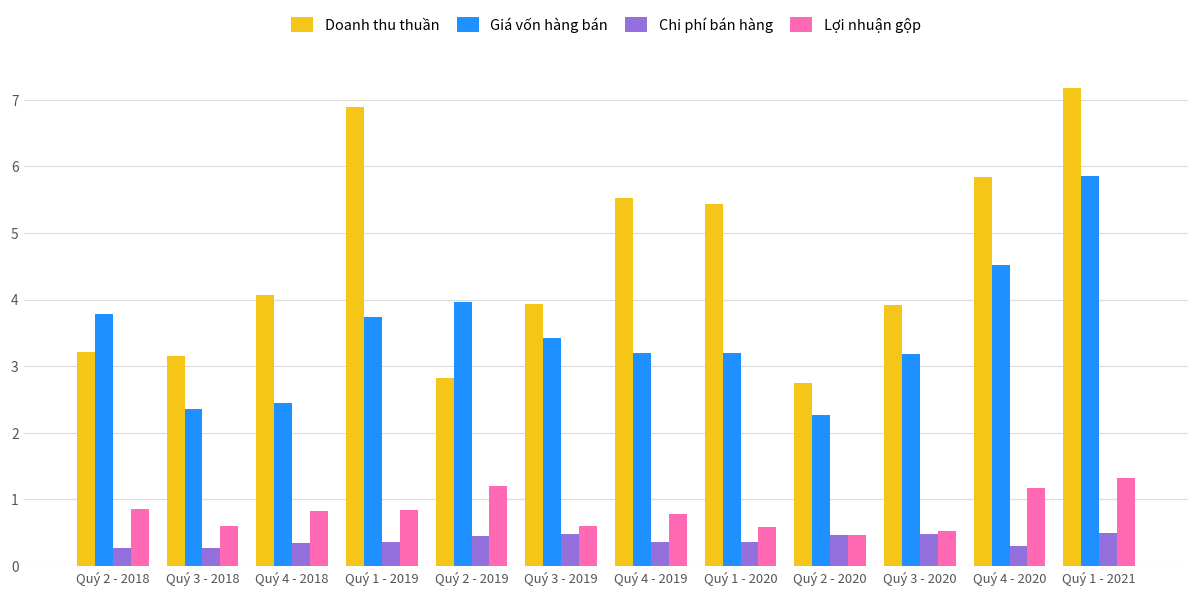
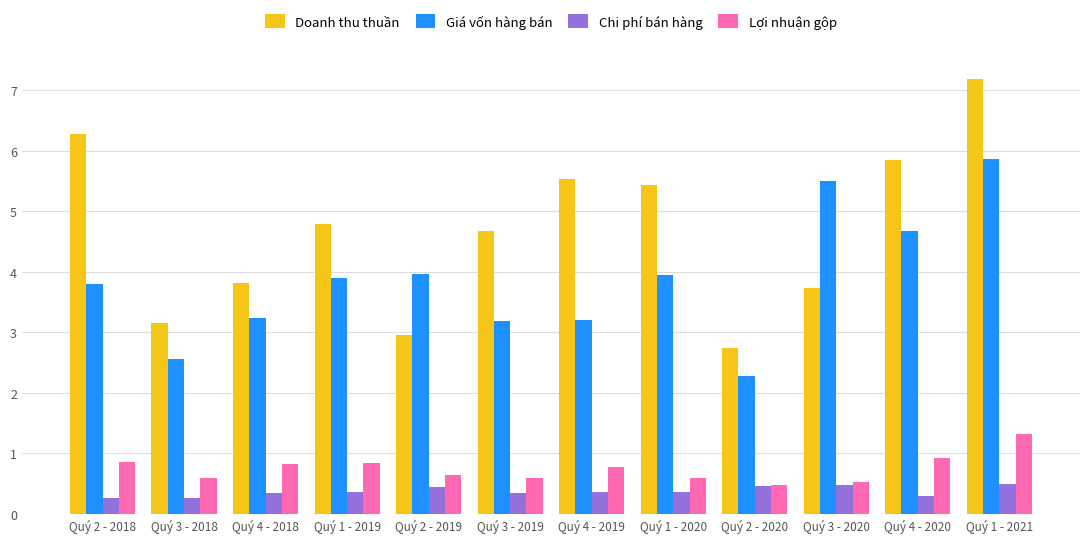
  {
    "Doanh thu thuần": {
-     "Quý 2 - 2018": 3.2,
+     "Quý 2 - 2018": 6.3,
      "Quý 3 - 2018": 3.2,
-     "Quý 4 - 2018": 4.1,
-     "Quý 1 - 2019": 6.9,
-     "Quý 2 - 2019": 2.8,
-     "Quý 3 - 2019": 3.9,
+     "Quý 4 - 2018": 3.8,
+     "Quý 1 - 2019": 4.8,
+     "Quý 2 - 2019": 3.0,
+     "Quý 3 - 2019": 4.7,
      "Quý 4 - 2019": 5.5,
      "Quý 1 - 2020": 5.4,
      "Quý 2 - 2020": 2.7,
-     "Quý 3 - 2020": 3.9,
+     "Quý 3 - 2020": 3.7,
      "Quý 4 - 2020": 5.8,
      "Quý 1 - 2021": 7.2
    },
    "Giá vốn hàng bán": {
      "Quý 2 - 2018": 3.8,
-     "Quý 3 - 2018": 2.4,
-     "Quý 4 - 2018": 2.5,
-     "Quý 1 - 2019": 3.7,
+     "Quý 3 - 2018": 2.6,
+     "Quý 4 - 2018": 3.2,
+     "Quý 1 - 2019": 3.9,
      "Quý 2 - 2019": 4.0,
-     "Quý 3 - 2019": 3.4,
+     "Quý 3 - 2019": 3.2,
      "Quý 4 - 2019": 3.2,
-     "Quý 1 - 2020": 3.2,
+     "Quý 1 - 2020": 4.0,
      "Quý 2 - 2020": 2.3,
-     "Quý 3 - 2020": 3.2,
-     "Quý 4 - 2020": 4.5,
+     "Quý 3 - 2020": 5.5,
+     "Quý 4 - 2020": 4.7,
      "Quý 1 - 2021": 5.9
    },
    "Chi phí bán hàng": {
      "Quý 2 - 2018": 0.3,
      "Quý 3 - 2018": 0.3,
      "Quý 4 - 2018": 0.4,
      "Quý 1 - 2019": 0.4,
      "Quý 2 - 2019": 0.4,
-     "Quý 3 - 2019": 0.5,
+     "Quý 3 - 2019": 0.3,
      "Quý 4 - 2019": 0.4,
      "Quý 1 - 2020": 0.4,
      "Quý 2 - 2020": 0.5,
      "Quý 3 - 2020": 0.5,
      "Quý 4 - 2020": 0.3,
      "Quý 1 - 2021": 0.5
    },
    "Lợi nhuận gộp": {
      "Quý 2 - 2018": 0.9,
      "Quý 3 - 2018": 0.6,
      "Quý 4 - 2018": 0.8,
      "Quý 1 - 2019": 0.8,
-     "Quý 2 - 2019": 1.2,
+     "Quý 2 - 2019": 0.6,
      "Quý 3 - 2019": 0.6,
      "Quý 4 - 2019": 0.8,
      "Quý 1 - 2020": 0.6,
      "Quý 2 - 2020": 0.5,
      "Quý 3 - 2020": 0.5,
-     "Quý 4 - 2020": 1.2,
+     "Quý 4 - 2020": 0.9,
      "Quý 1 - 2021": 1.3
    }
  }
